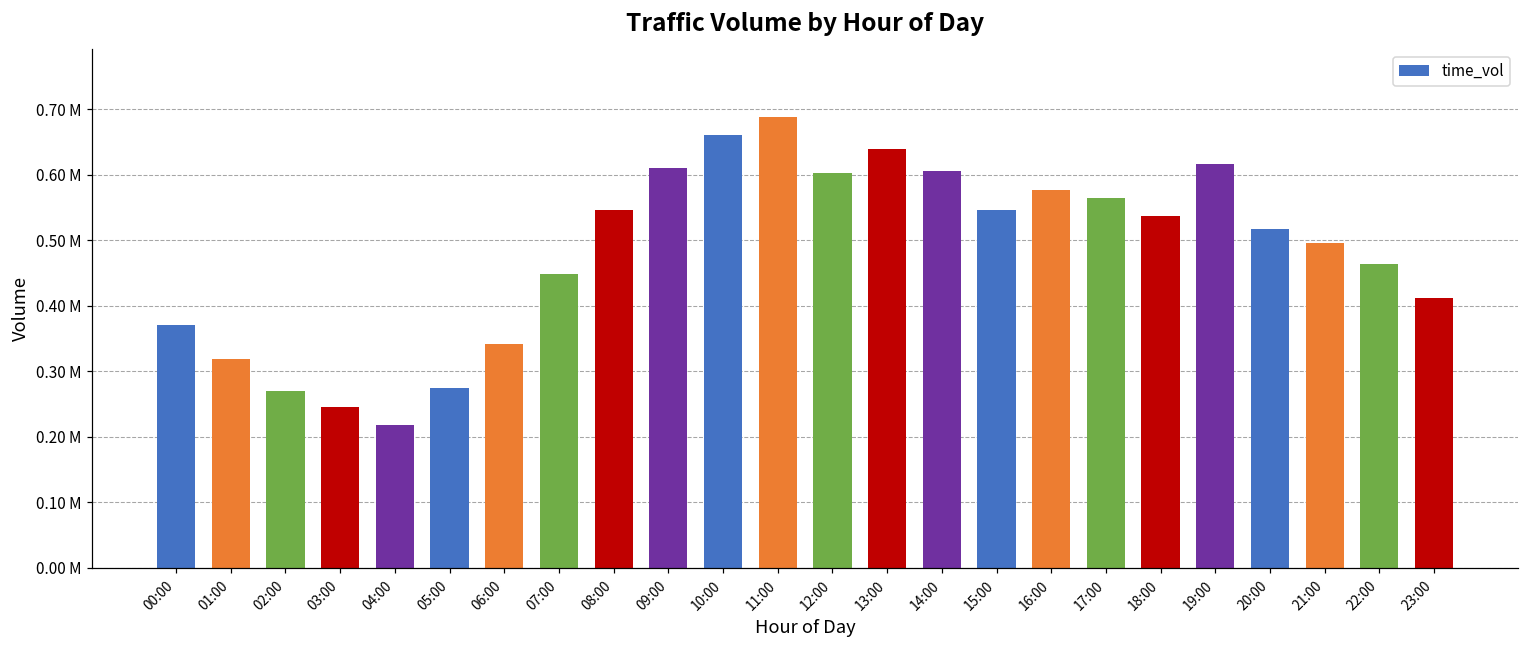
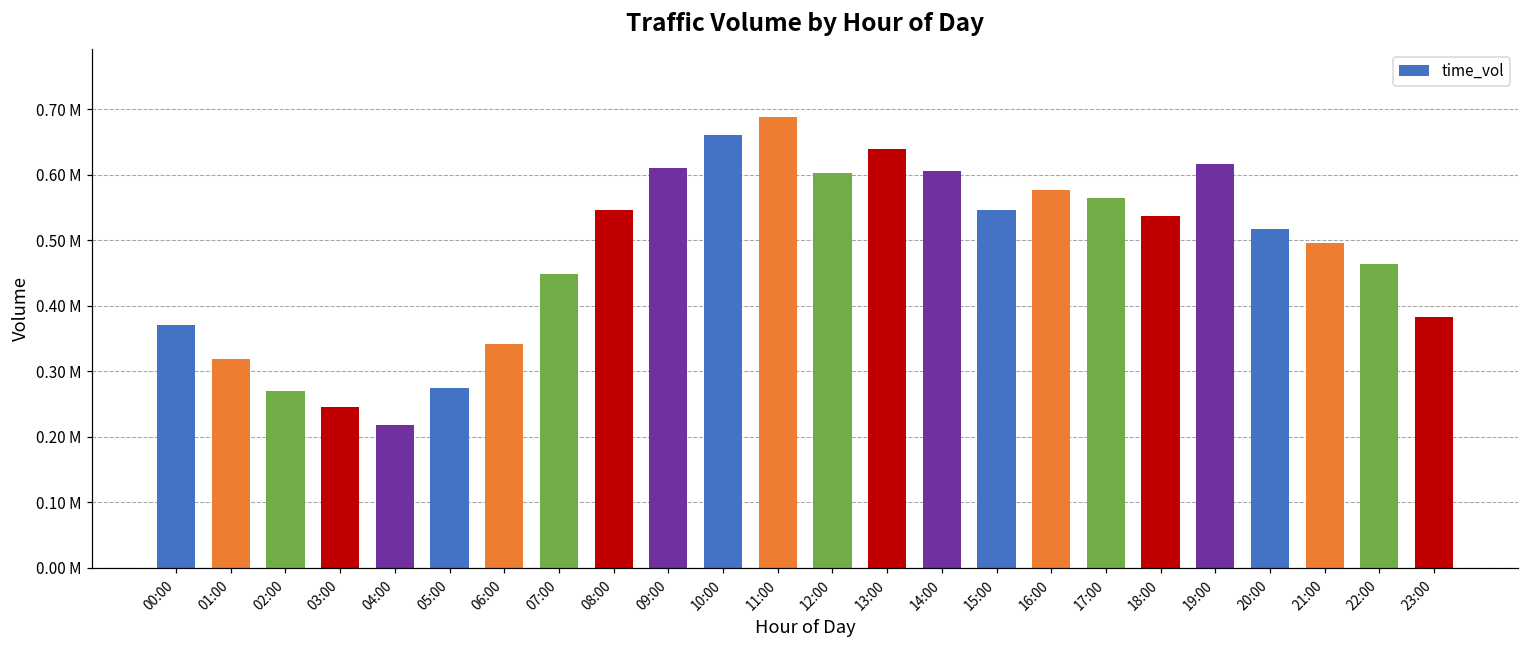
  {
    "00:00": 370000,
    "01:00": 320000,
    "02:00": 270000,
    "03:00": 250000,
    "04:00": 220000,
    "05:00": 280000,
    "06:00": 340000,
    "07:00": 450000,
    "08:00": 550000,
    "09:00": 610000,
    "10:00": 660000,
    "11:00": 690000,
    "12:00": 600000,
    "13:00": 640000,
    "14:00": 610000,
    "15:00": 550000,
    "16:00": 580000,
    "17:00": 560000,
    "18:00": 540000,
    "19:00": 620000,
    "20:00": 520000,
    "21:00": 500000,
    "22:00": 460000,
-   "23:00": 410000
+   "23:00": 380000
  }
